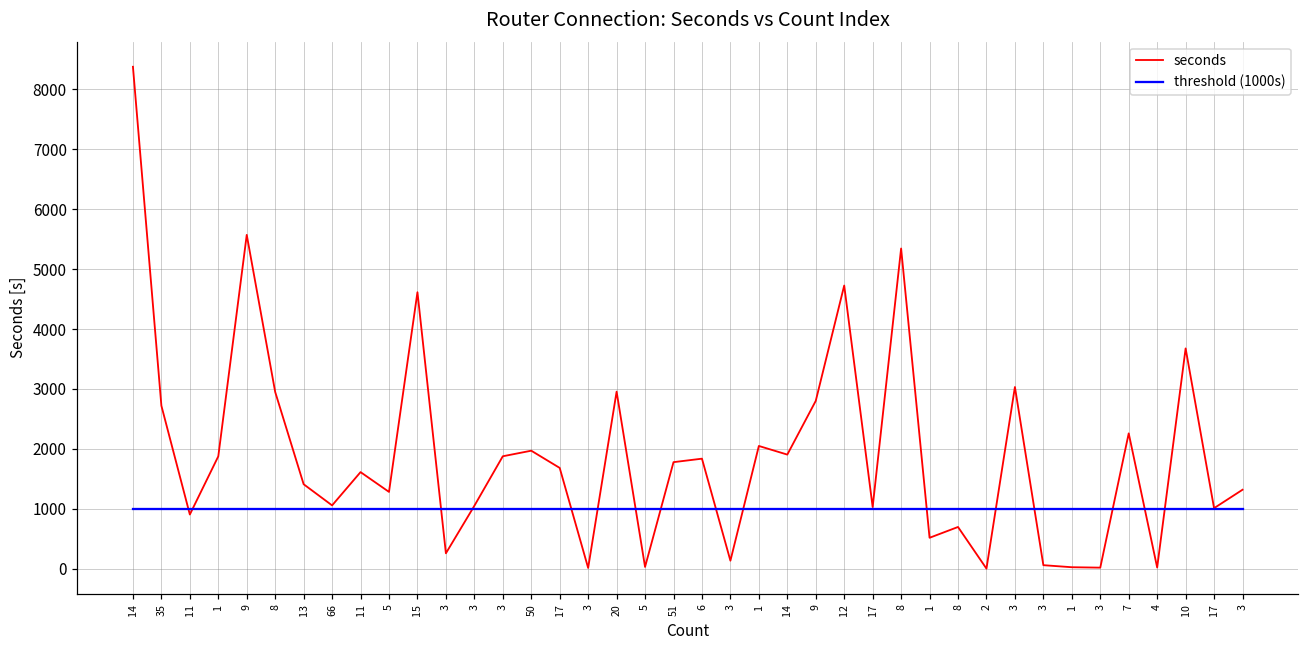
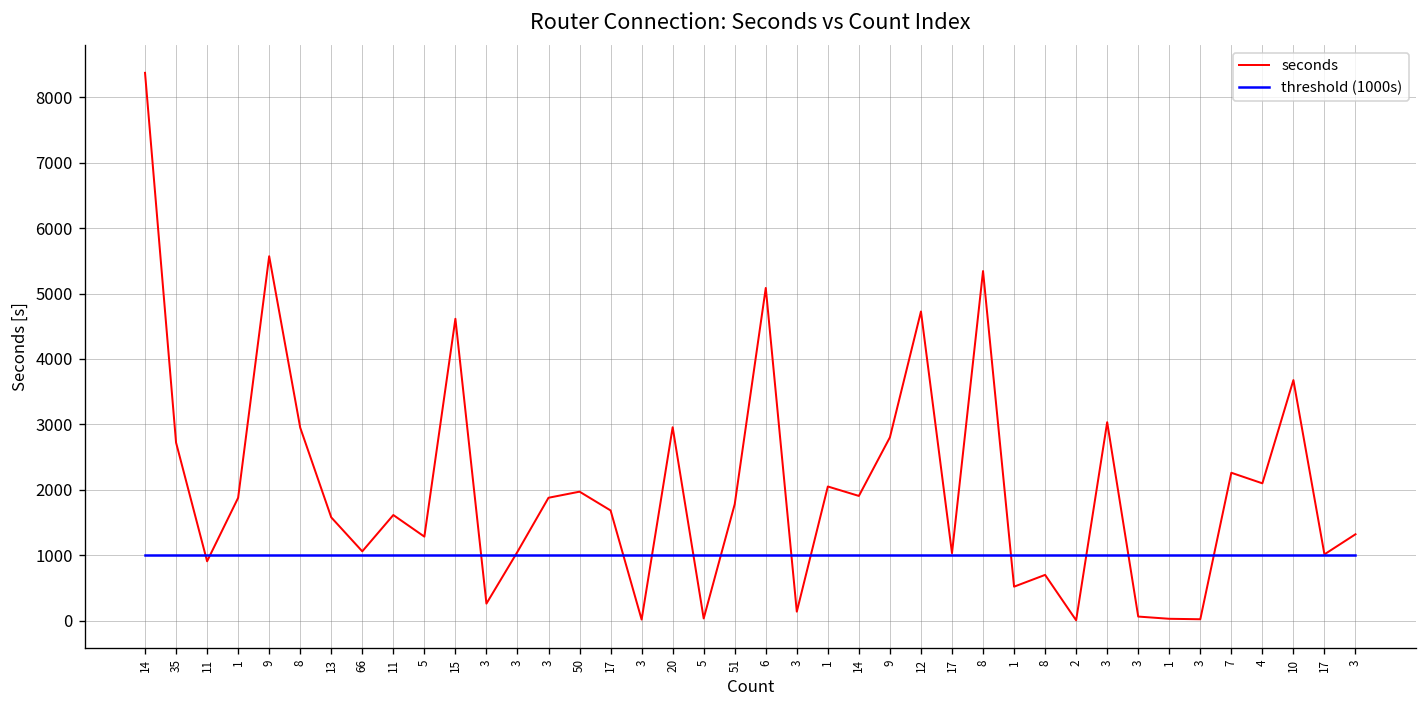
  {
    "seconds": {
      "35": 2700,
-     "13": 1400,
+     "13": 1600,
      "66": 1100,
      "15": 4600,
      "50": 2000,
      "20": 3000,
      "51": 1800,
-     "6": 1800,
+     "6": 5100,
      "12": 4700,
      "2": 0,
      "7": 2300,
-     "4": 0,
+     "4": 2100,
      "10": 3700
    },
    "threshold (1000s)": {
      "35": 1000,
      "13": 1000,
      "66": 1000,
      "15": 1000,
      "50": 1000,
      "20": 1000,
      "51": 1000,
      "6": 1000,
      "12": 1000,
      "2": 1000,
      "7": 1000,
      "4": 1000,
      "10": 1000
    }
  }
